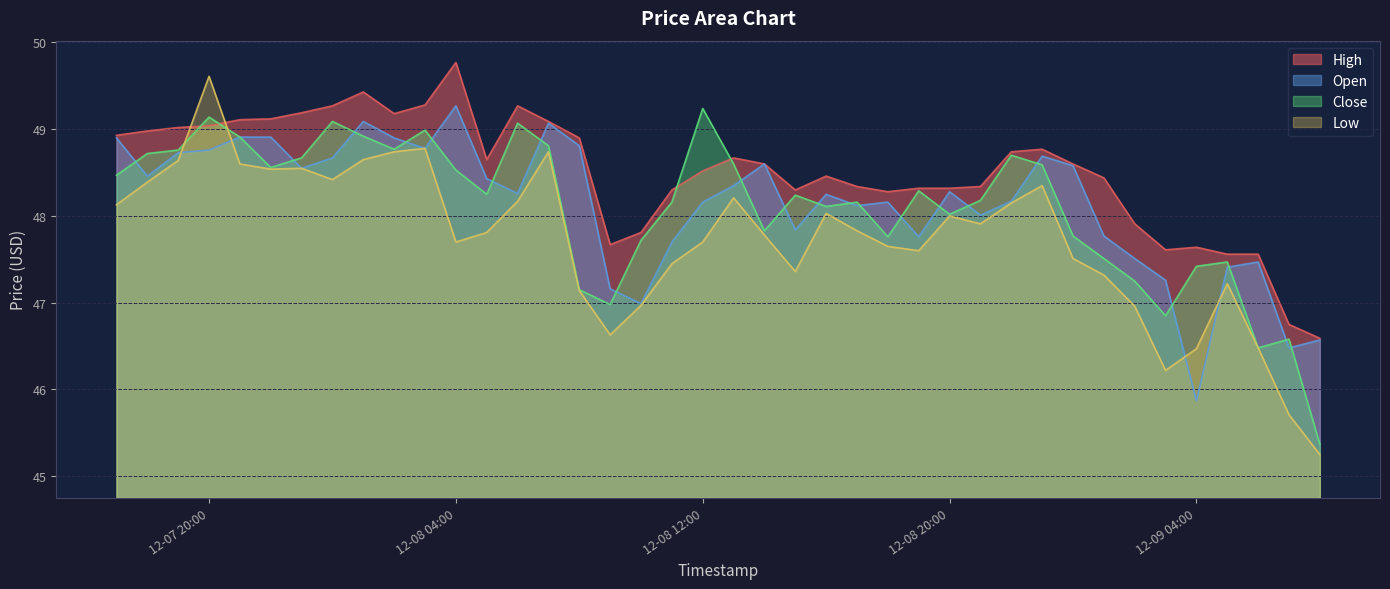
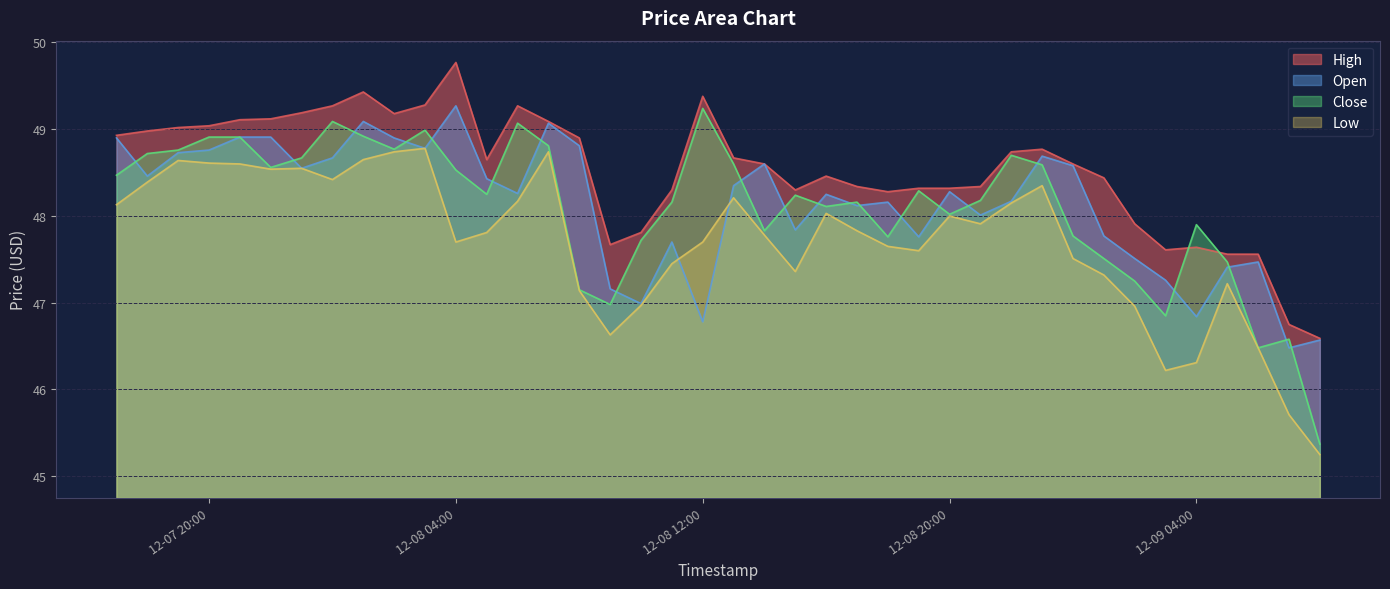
  {
    "High": {
      "12-07 20:00": 49.0,
      "12-08 04:00": 49.8,
-     "12-08 12:00": 48.5,
+     "12-08 12:00": 49.4,
      "12-08 20:00": 48.3,
      "12-09 04:00": 47.6
    },
    "Open": {
      "12-07 20:00": 48.8,
      "12-08 04:00": 49.3,
-     "12-08 12:00": 48.2,
+     "12-08 12:00": 46.8,
      "12-08 20:00": 48.3,
-     "12-09 04:00": 45.9
+     "12-09 04:00": 46.8
    },
    "Close": {
-     "12-07 20:00": 49.1,
+     "12-07 20:00": 48.9,
      "12-08 04:00": 48.5,
      "12-08 12:00": 49.2,
-     "12-09 04:00": 47.4
+     "12-09 04:00": 47.9
    },
    "Low": {
-     "12-07 20:00": 49.6,
+     "12-07 20:00": 48.6,
      "12-08 04:00": 47.7,
      "12-08 12:00": 47.7,
-     "12-09 04:00": 46.5
+     "12-09 04:00": 46.3
    }
  }
